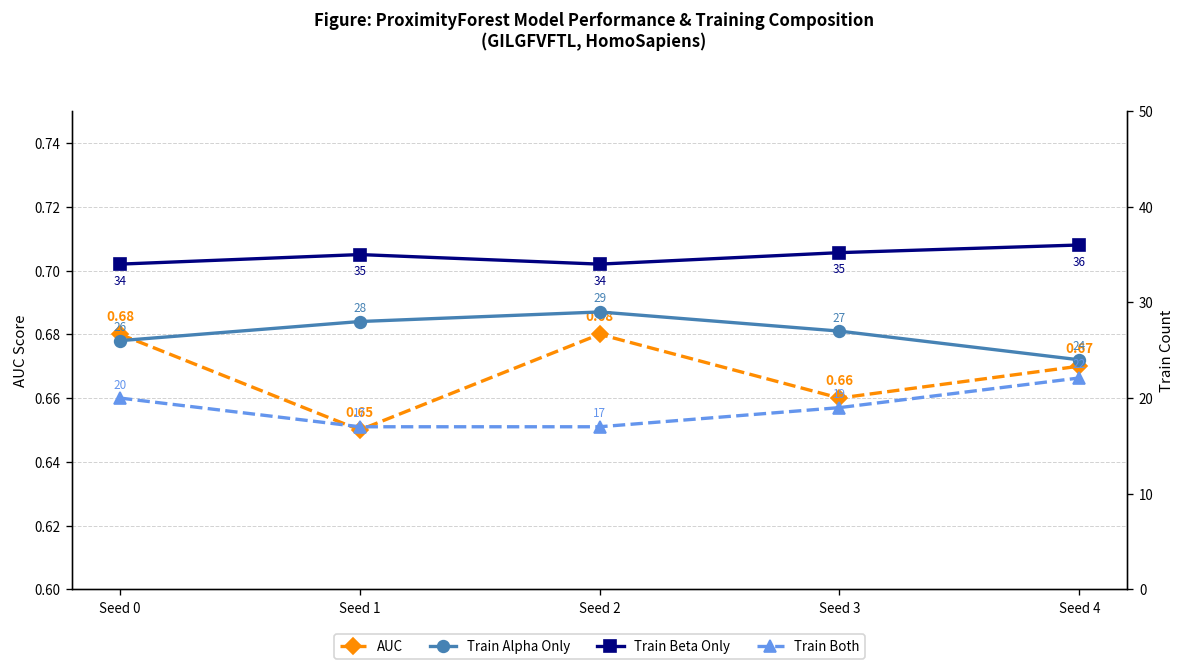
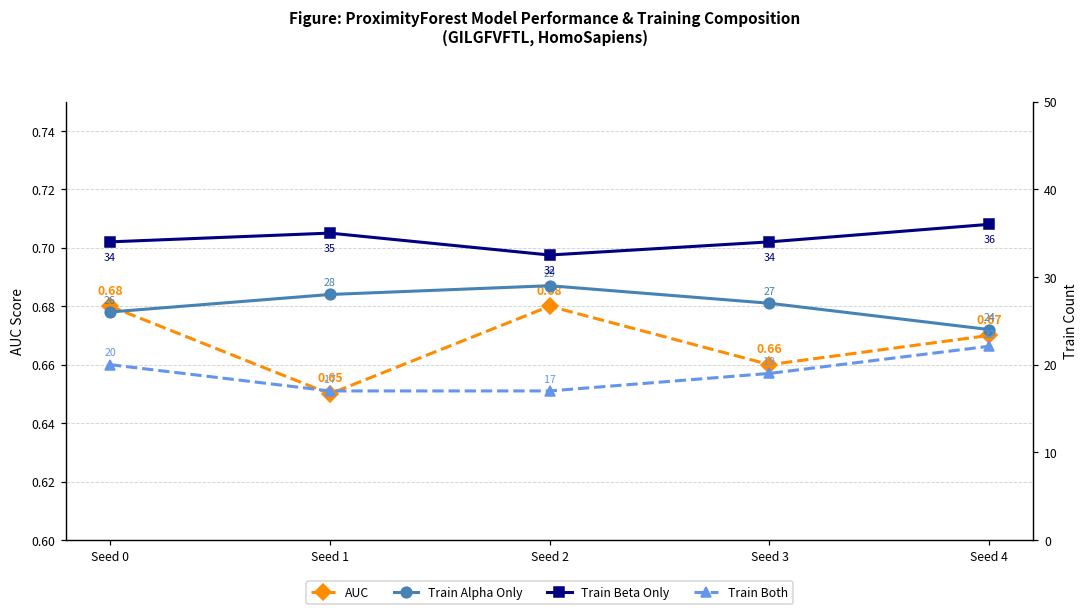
  {
    "AUC": {
      "Seed 0": 0.68,
      "Seed 3": 0.66
    },
    "Train Alpha Only": {
      "Seed 1": 28,
      "Seed 2": 29,
      "Seed 3": 27
    },
    "Train Beta Only": {
      "Seed 0": 34,
      "Seed 1": 35,
-     "Seed 2": 34,
-     "Seed 3": 35,
+     "Seed 2": 32,
+     "Seed 3": 34,
      "Seed 4": 36
    },
    "Train Both": {
      "Seed 0": 20,
      "Seed 2": 17
    }
  }
